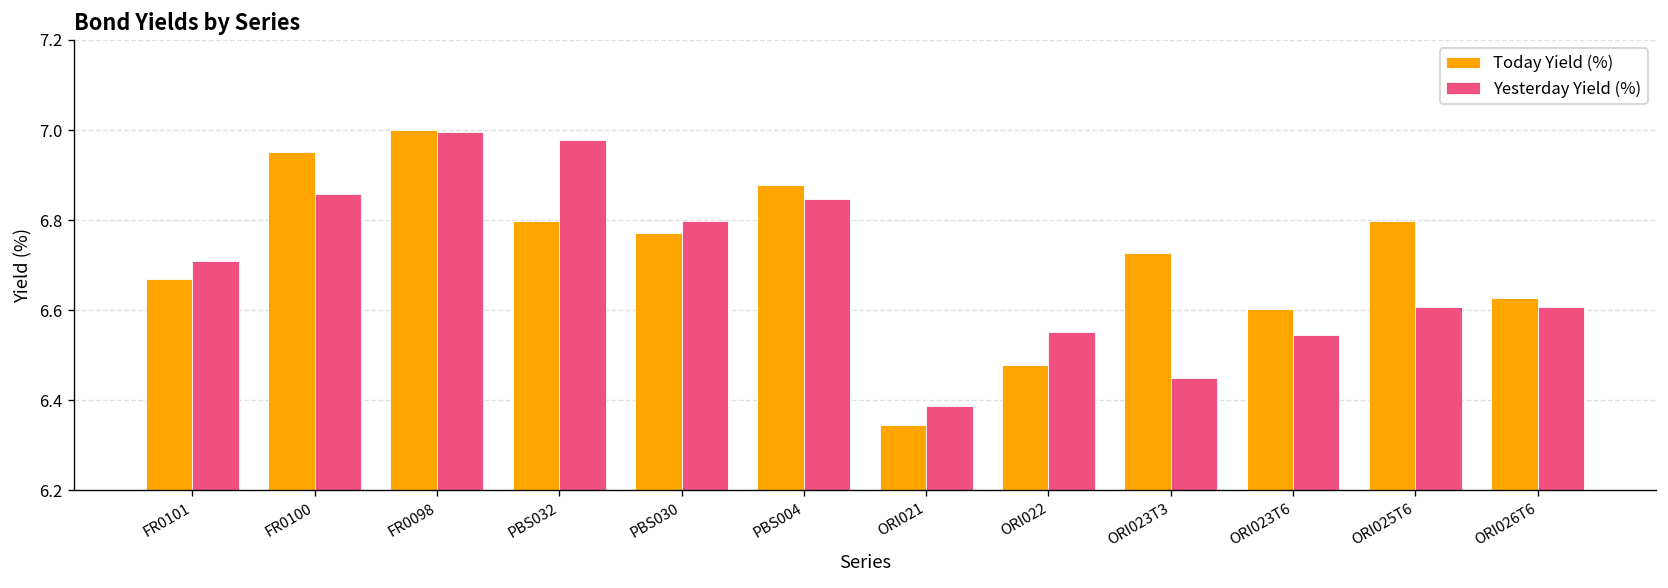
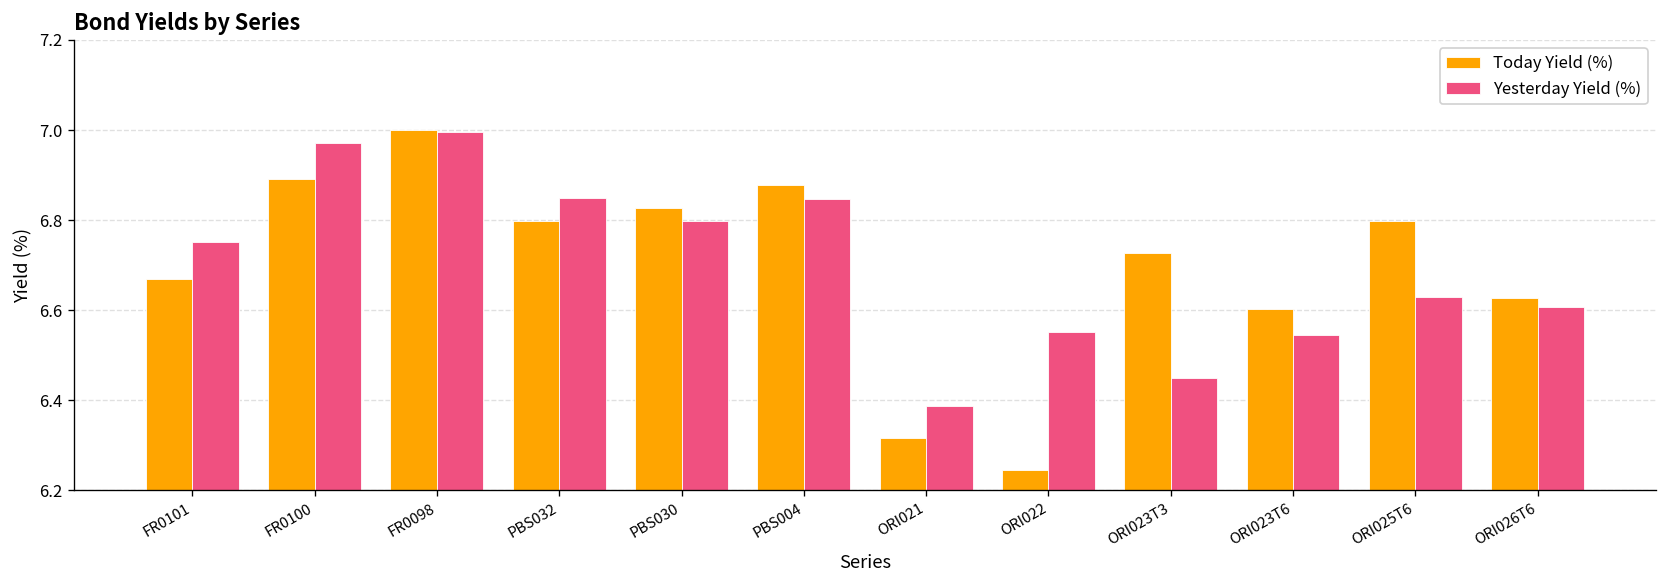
  {
    "Today Yield (%)": {
      "FR0101": 6.67,
-     "FR0100": 6.95,
+     "FR0100": 6.89,
      "FR0098": 7.00,
      "PBS032": 6.80,
-     "PBS030": 6.77,
+     "PBS030": 6.83,
      "PBS004": 6.88,
-     "ORI021": 6.35,
-     "ORI022": 6.48,
+     "ORI021": 6.32,
+     "ORI022": 6.24,
      "ORI023T3": 6.73,
      "ORI023T6": 6.60,
      "ORI025T6": 6.80,
      "ORI026T6": 6.63
    },
    "Yesterday Yield (%)": {
-     "FR0101": 6.71,
-     "FR0100": 6.86,
+     "FR0101": 6.75,
+     "FR0100": 6.97,
      "FR0098": 7.00,
-     "PBS032": 6.98,
+     "PBS032": 6.85,
      "PBS030": 6.80,
      "PBS004": 6.85,
      "ORI021": 6.39,
      "ORI022": 6.55,
      "ORI023T3": 6.45,
      "ORI023T6": 6.54,
-     "ORI025T6": 6.61,
+     "ORI025T6": 6.63,
      "ORI026T6": 6.61
    }
  }
